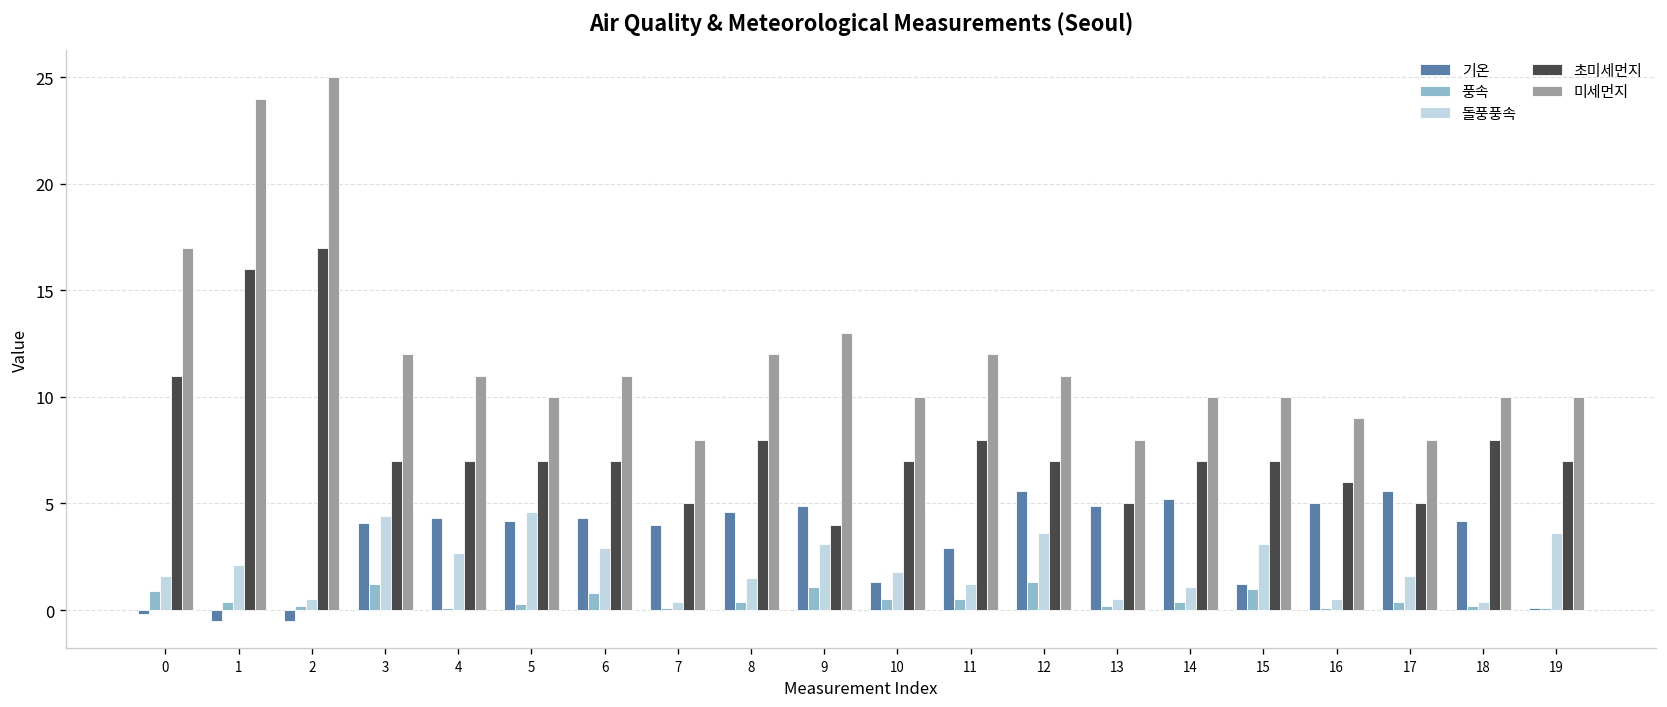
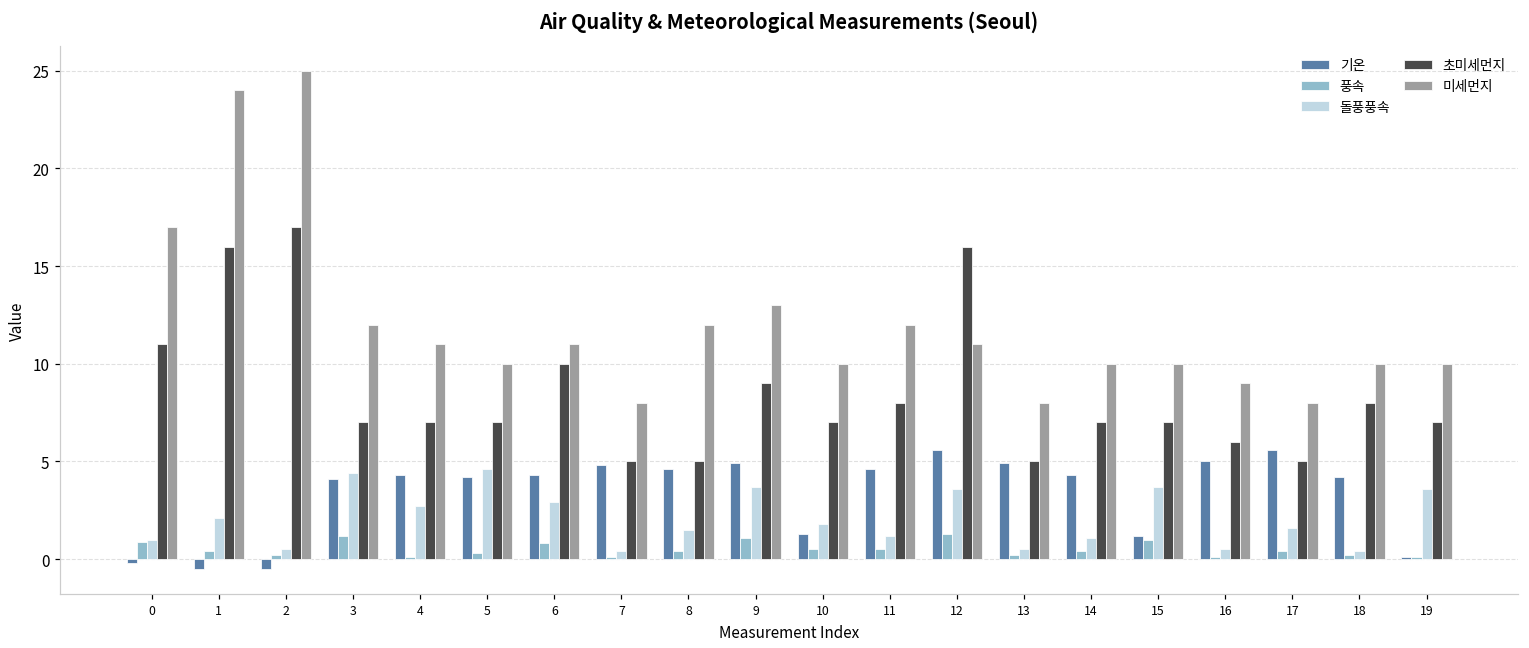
  {
    "기온": {
      "0": -0.2,
      "1": -0.5,
      "2": -0.5,
      "3": 4.1,
      "4": 4.3,
      "5": 4.2,
      "6": 4.3,
-     "7": 4.0,
+     "7": 4.8,
      "8": 4.6,
      "9": 4.9,
      "10": 1.3,
-     "11": 2.9,
+     "11": 4.6,
      "12": 5.6,
      "13": 4.9,
-     "14": 5.2,
+     "14": 4.3,
      "15": 1.2,
      "16": 5.0,
      "17": 5.6,
      "18": 4.2
    },
    "돌풍풍속": {
-     "0": 1.6,
+     "0": 1.0,
      "1": 2.1,
      "2": 0.5,
      "3": 4.4,
      "4": 2.7,
      "5": 4.6,
      "6": 2.9,
      "7": 0.4,
      "8": 1.5,
-     "9": 3.1,
+     "9": 3.7,
      "10": 1.8,
      "11": 1.2,
      "12": 3.6,
      "13": 0.5,
      "14": 1.1,
-     "15": 3.1,
+     "15": 3.7,
      "16": 0.5,
      "17": 1.6,
      "18": 0.4,
      "19": 3.6
    },
    "초미세먼지": {
      "0": 11,
      "1": 16,
      "2": 17,
      "3": 7,
      "4": 7,
      "5": 7,
-     "6": 7,
+     "6": 10,
      "7": 5,
-     "8": 8,
-     "9": 4,
+     "8": 5,
+     "9": 9,
      "10": 7,
      "11": 8,
-     "12": 7,
+     "12": 16,
      "13": 5,
      "14": 7,
      "15": 7,
      "16": 6,
      "17": 5,
      "18": 8,
      "19": 7
    }
  }
